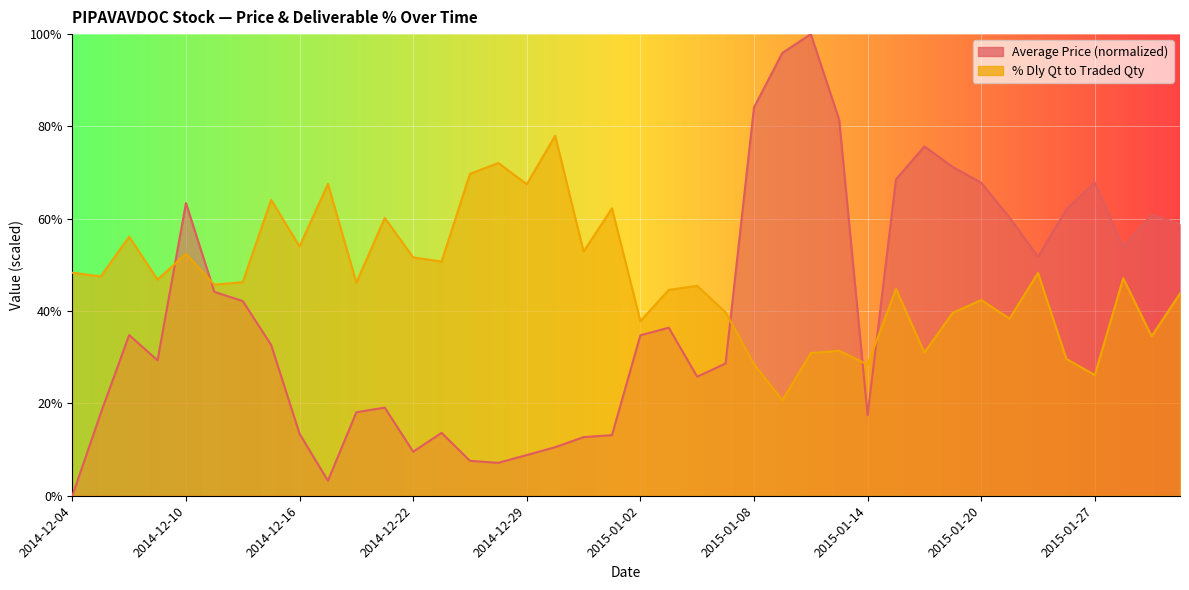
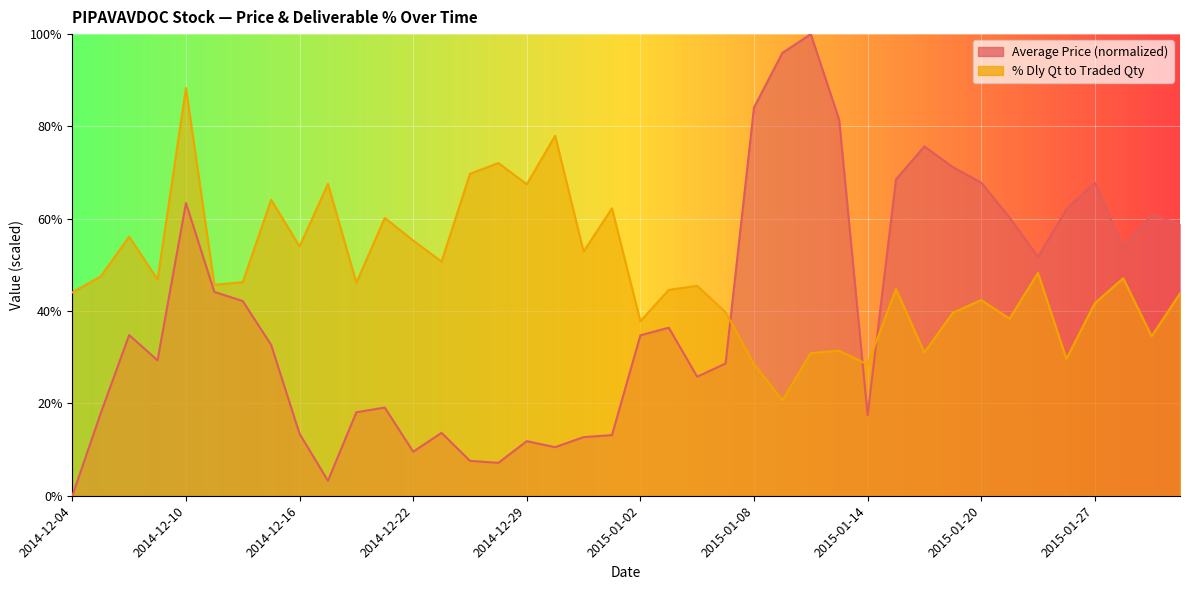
  {
    "Average Price (normalized)": {
      "2014-12-04": "0%",
      "2014-12-10": "63%",
      "2014-12-16": "13%",
      "2014-12-22": "10%",
-     "2014-12-29": "9%",
+     "2014-12-29": "12%",
      "2015-01-02": "35%",
      "2015-01-08": "84%",
      "2015-01-14": "17%",
      "2015-01-20": "68%",
      "2015-01-27": "68%"
    },
    "% Dly Qt to Traded Qty": {
-     "2014-12-04": "48%",
-     "2014-12-10": "52%",
+     "2014-12-04": "44%",
+     "2014-12-10": "88%",
      "2014-12-16": "54%",
-     "2014-12-22": "52%",
+     "2014-12-22": "55%",
      "2014-12-29": "67%",
      "2015-01-02": "38%",
      "2015-01-08": "29%",
      "2015-01-14": "28%",
      "2015-01-20": "42%",
-     "2015-01-27": "26%"
+     "2015-01-27": "42%"
    }
  }
